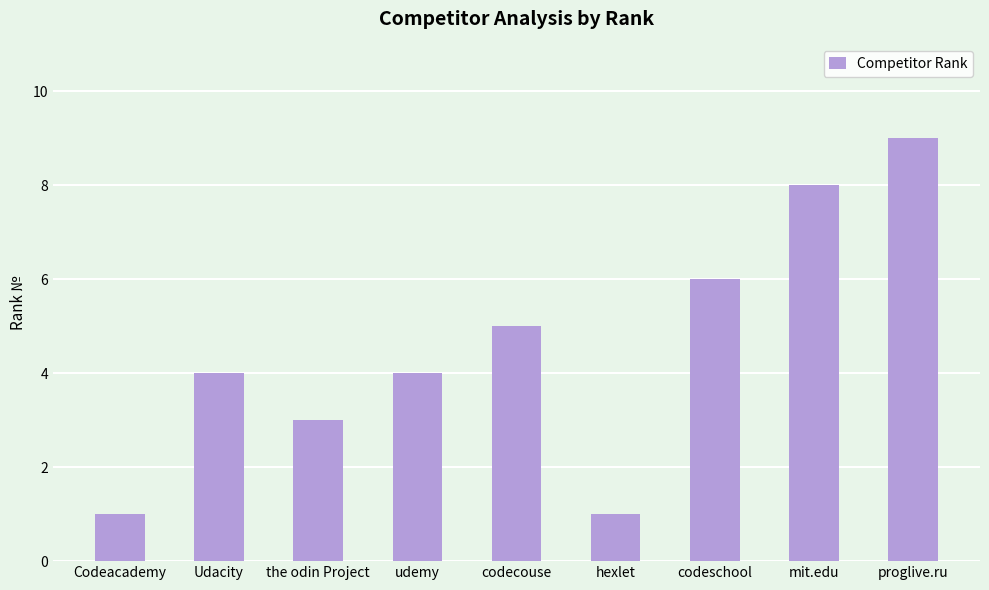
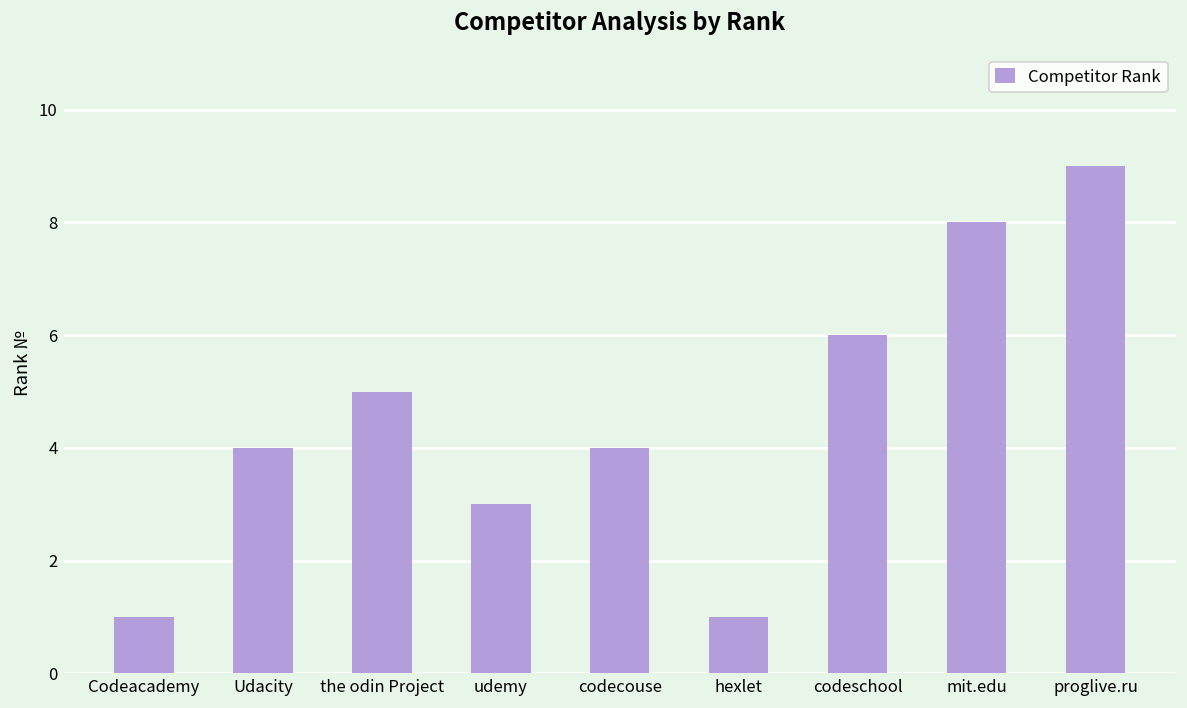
  {
    "Codeacademy": 1,
    "Udacity": 4,
-   "the odin Project": 3,
-   "udemy": 4,
-   "codecouse": 5,
+   "the odin Project": 5,
+   "udemy": 3,
+   "codecouse": 4,
    "hexlet": 1,
    "codeschool": 6,
    "mit.edu": 8,
    "proglive.ru": 9
  }
